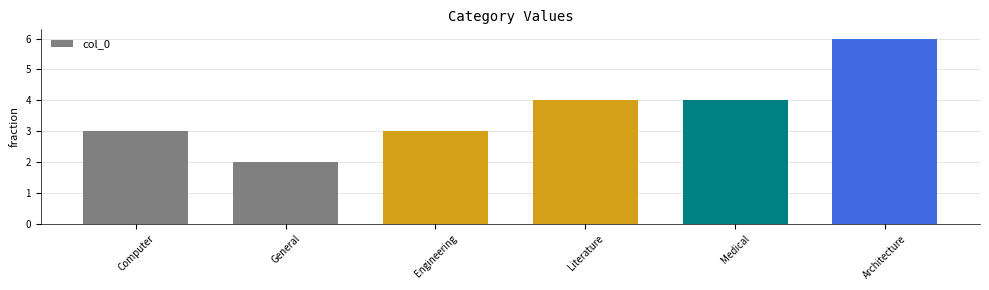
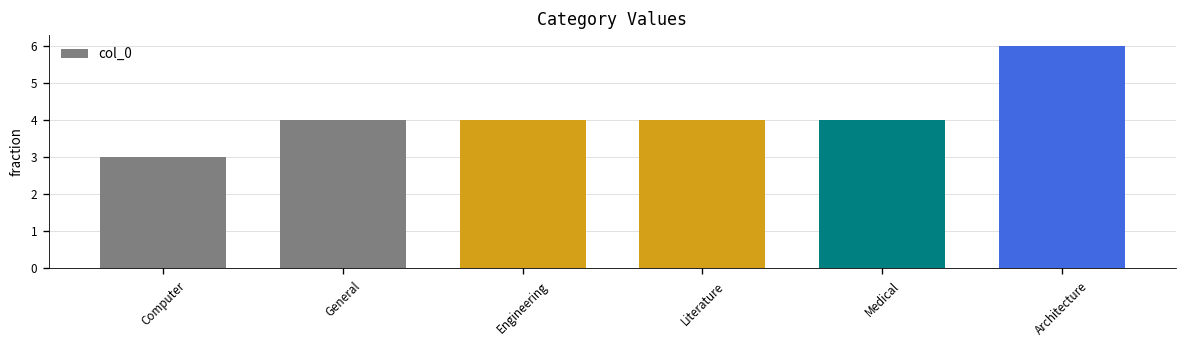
  {
    "Computer": 3,
-   "General": 2,
-   "Engineering": 3,
+   "General": 4,
+   "Engineering": 4,
    "Literature": 4,
    "Medical": 4,
    "Architecture": 6
  }
